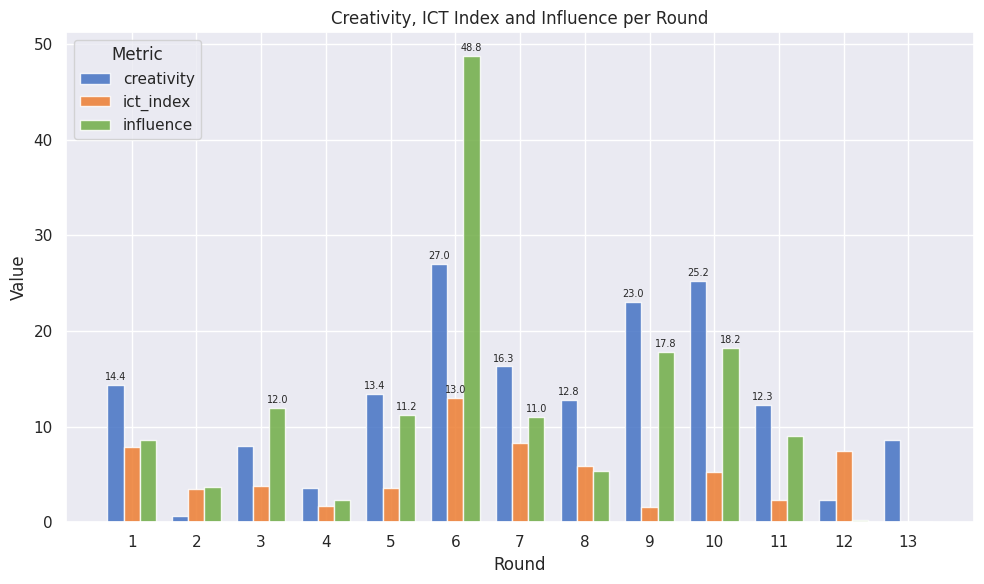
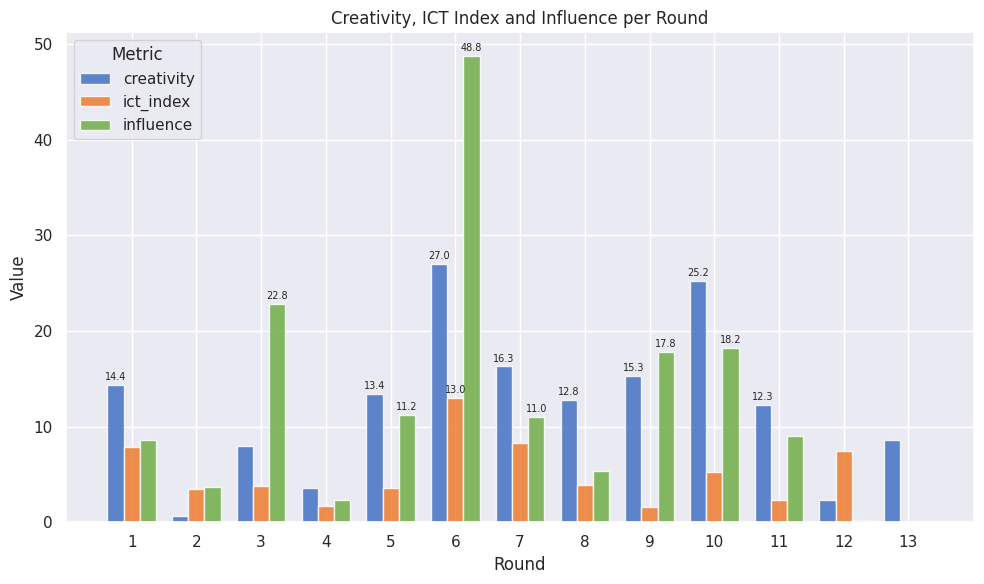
  {
    "creativity": {
      "1": 14.4,
      "5": 13.4,
      "6": 27.0,
      "7": 16.3,
      "8": 12.8,
-     "9": 23.0,
+     "9": 15.3,
      "10": 25.2,
      "11": 12.3
    },
    "ict_index": {
      "1": 8,
      "2": 4,
      "3": 4,
      "4": 2,
      "5": 4,
      "7": 8,
-     "8": 6,
+     "8": 4,
      "9": 2,
      "10": 5,
      "11": 2,
      "12": 8,
      "13": 0
    },
    "influence": {
-     "3": 12.0,
+     "3": 22.8,
      "5": 11.2,
      "6": 48.8,
      "7": 11.0,
      "9": 17.8,
      "10": 18.2
    }
  }
